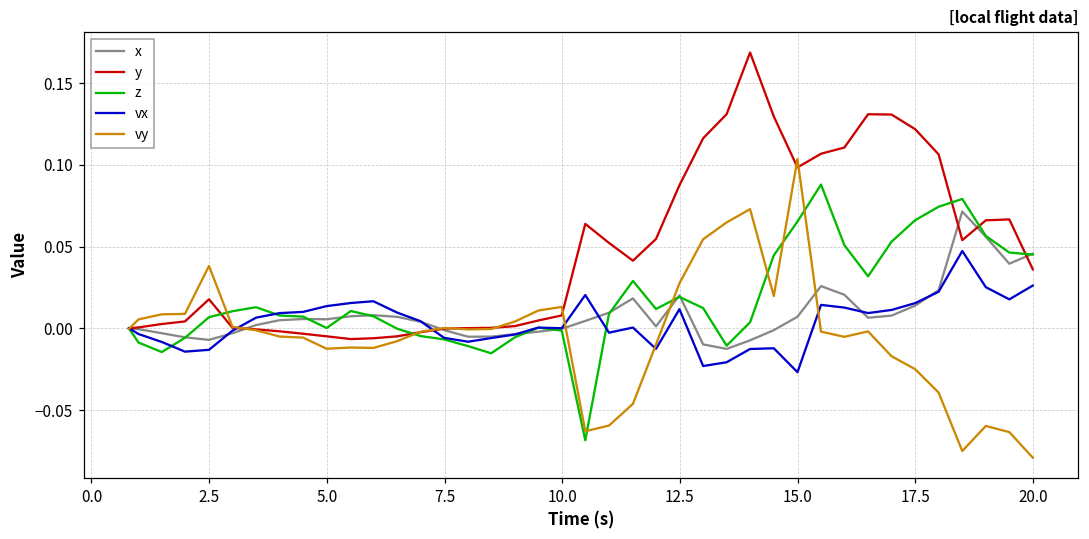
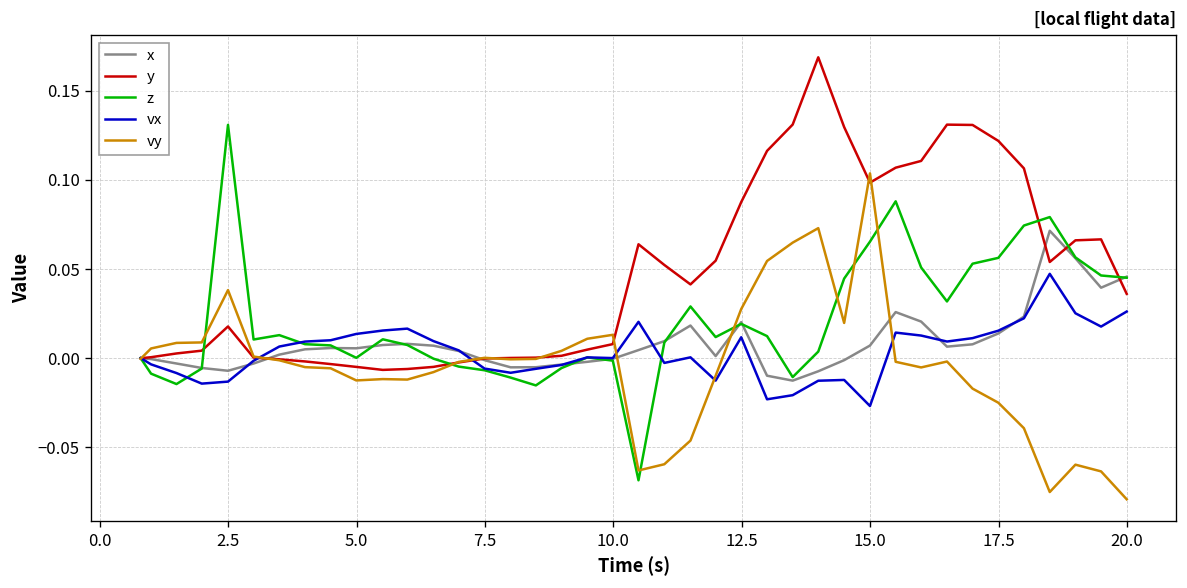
  {
    "x": {
      "2.5": -0.007,
      "5.0": 0.006,
      "15.0": 0.007
    },
    "y": {
      "2.5": 0.018,
      "5.0": -0.005,
      "15.0": 0.098,
      "17.5": 0.122
    },
    "z": {
-     "2.5": 0.007,
+     "2.5": 0.131,
      "5.0": 0.000,
      "15.0": 0.065,
-     "17.5": 0.066
+     "17.5": 0.056
    },
    "vx": {
      "2.5": -0.013,
      "5.0": 0.014,
      "15.0": -0.027
    },
    "vy": {
      "2.5": 0.038,
      "5.0": -0.012,
      "15.0": 0.104,
      "17.5": -0.025
    }
  }
